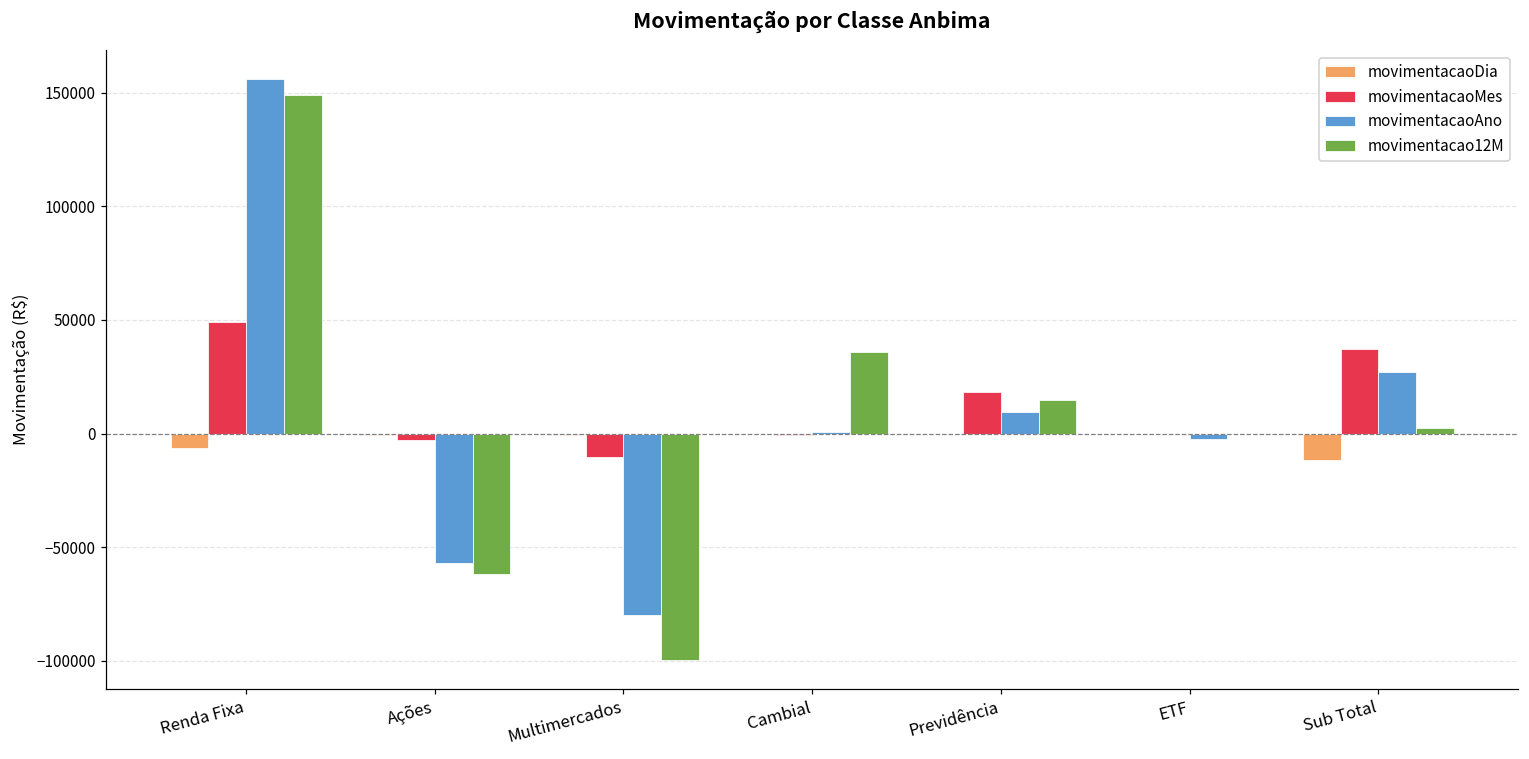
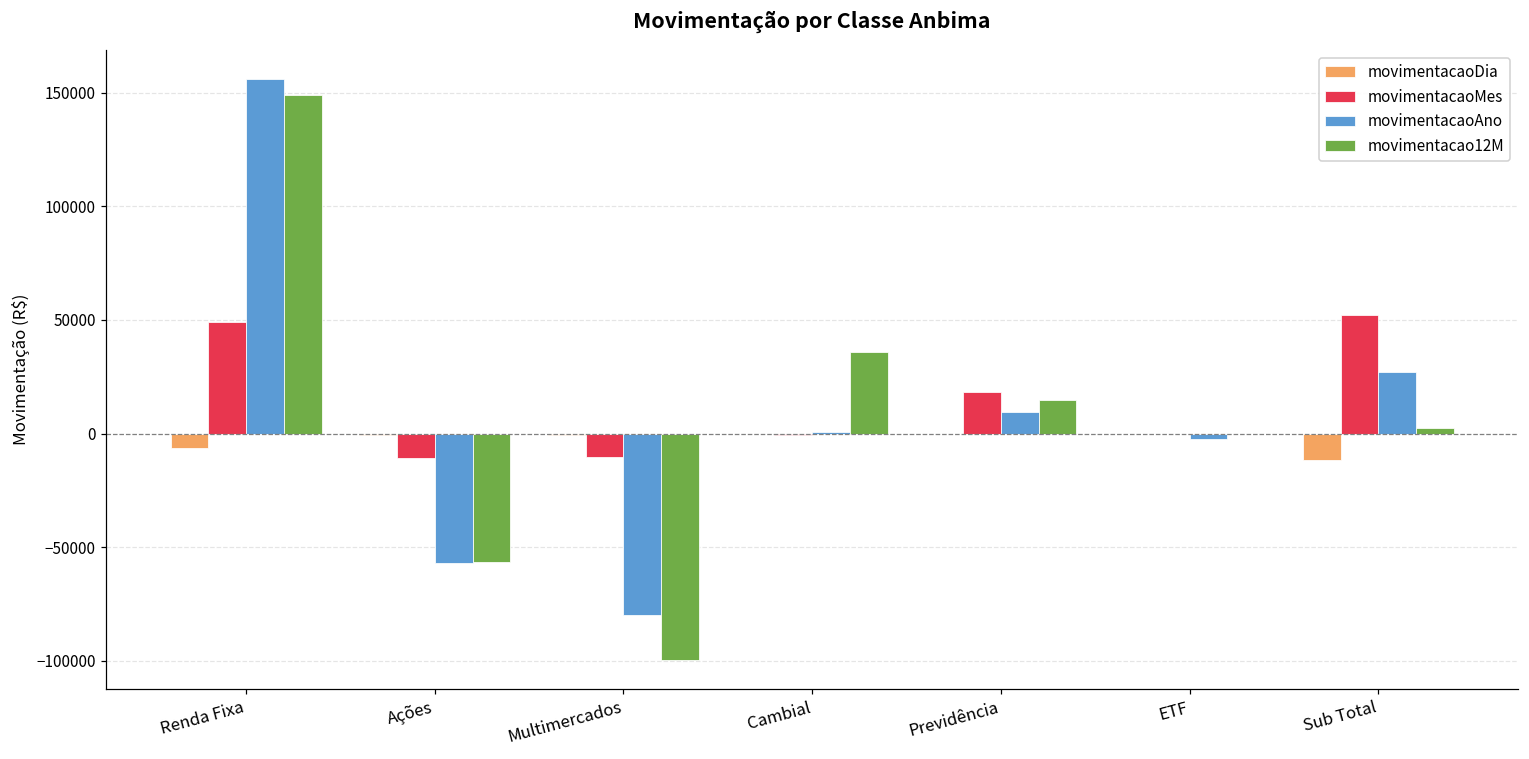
  {
    "movimentacaoDia": {
      "Renda Fixa": -6000,
      "Sub Total": -12000
    },
    "movimentacaoMes": {
      "Renda Fixa": 49000,
-     "Ações": -3000,
+     "Ações": -11000,
      "Multimercados": -10000,
      "Previdência": 18000,
-     "Sub Total": 37000
+     "Sub Total": 52000
    },
    "movimentacaoAno": {
      "Renda Fixa": 156000,
      "Ações": -57000,
      "Multimercados": -80000,
      "Previdência": 9000,
      "ETF": -2000,
      "Sub Total": 27000
    },
    "movimentacao12M": {
      "Renda Fixa": 149000,
-     "Ações": -62000,
+     "Ações": -57000,
      "Multimercados": -100000,
      "Cambial": 36000,
      "Previdência": 15000,
      "Sub Total": 2000
    }
  }
